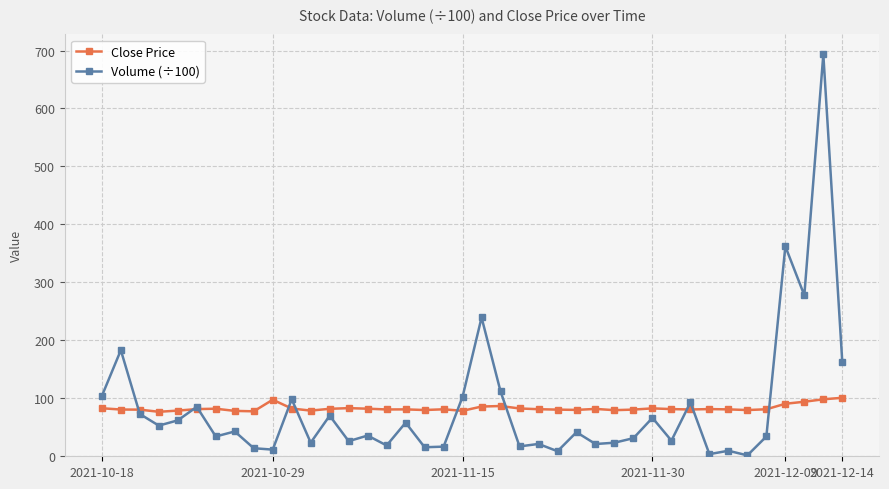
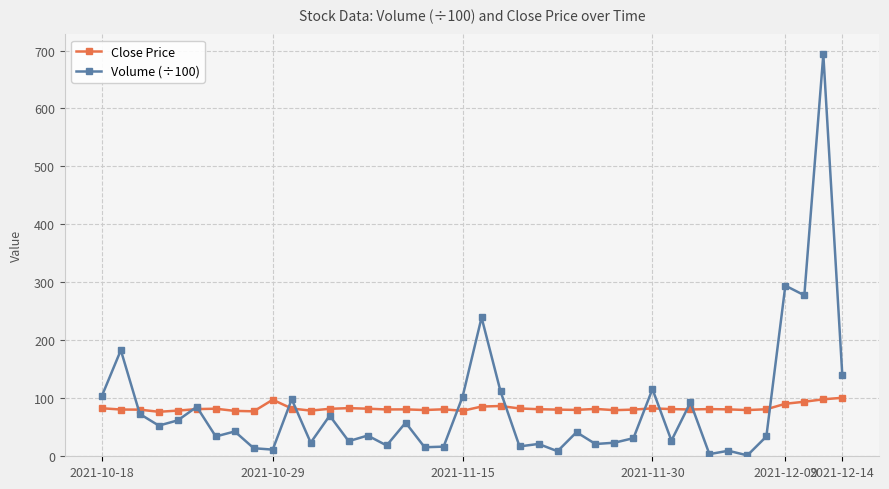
  {
    "Close Price": {
      "2021-10-18": 80,
      "2021-10-29": 100,
      "2021-11-15": 80,
      "2021-11-30": 80,
      "2021-12-09": 90,
      "2021-12-14": 100
    },
    "Volume (÷100)": {
      "2021-10-18": 100,
      "2021-10-29": 10,
      "2021-11-15": 100,
-     "2021-11-30": 70,
-     "2021-12-09": 360,
-     "2021-12-14": 160
+     "2021-11-30": 120,
+     "2021-12-09": 290,
+     "2021-12-14": 140
    }
  }
